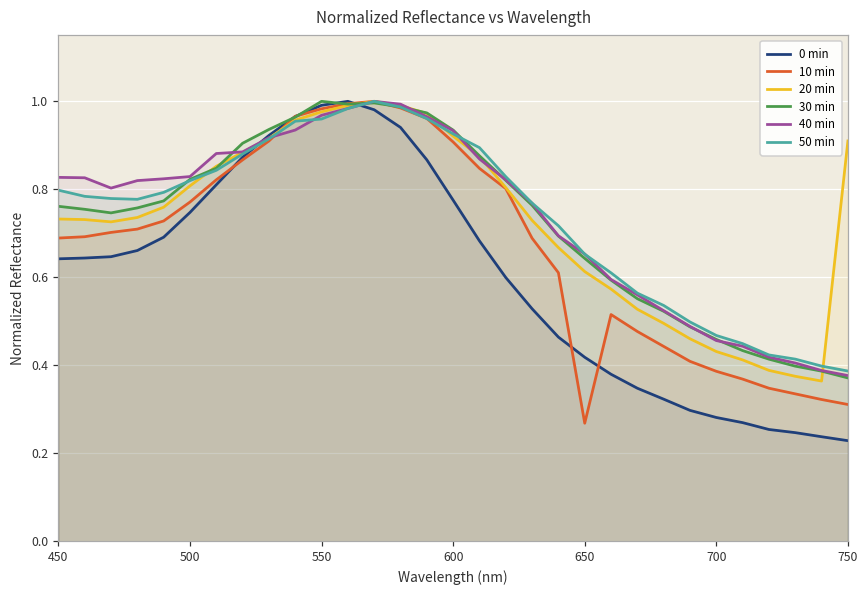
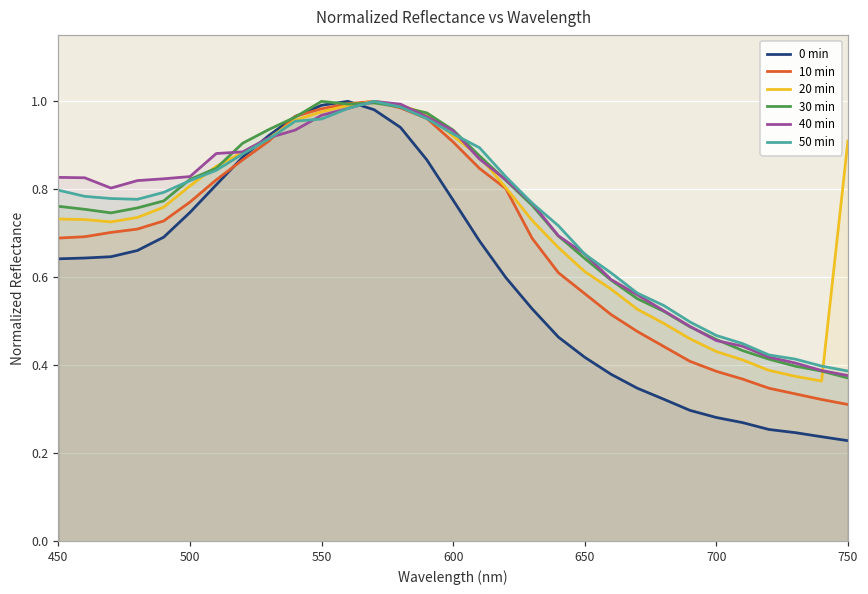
  {
    "0 min": {
      "450": 0.64,
      "500": 0.75,
      "550": 0.99,
      "600": 0.78,
      "650": 0.42,
      "700": 0.28,
      "750": 0.23
    },
    "10 min": {
      "450": 0.69,
      "500": 0.77,
      "550": 0.98,
      "600": 0.91,
-     "650": 0.27,
+     "650": 0.56,
      "700": 0.39,
      "750": 0.31
    },
    "20 min": {
      "450": 0.73,
      "500": 0.81,
      "550": 0.98,
      "650": 0.61,
      "700": 0.43,
      "750": 0.91
    },
    "30 min": {
      "450": 0.76,
      "550": 1.00,
      "650": 0.64
    },
    "40 min": {
      "450": 0.83,
      "500": 0.83,
      "550": 0.97
    },
    "50 min": {
      "450": 0.80,
      "550": 0.96,
      "700": 0.47,
      "750": 0.39
    }
  }
